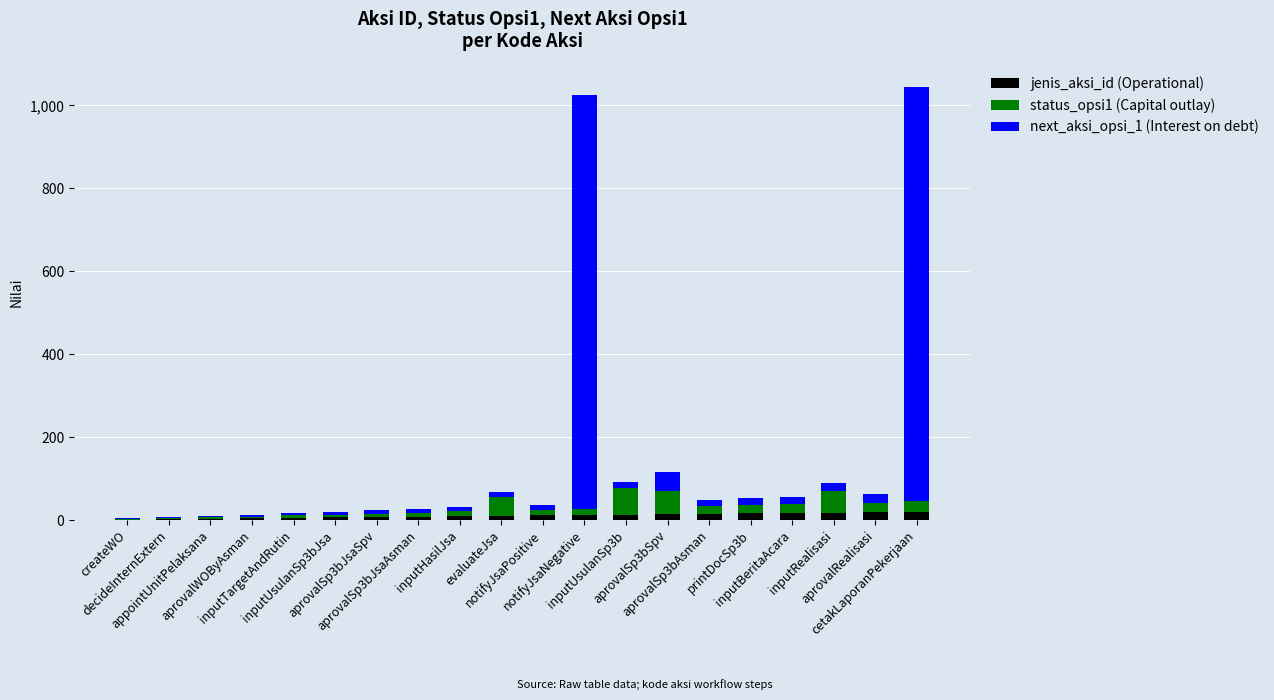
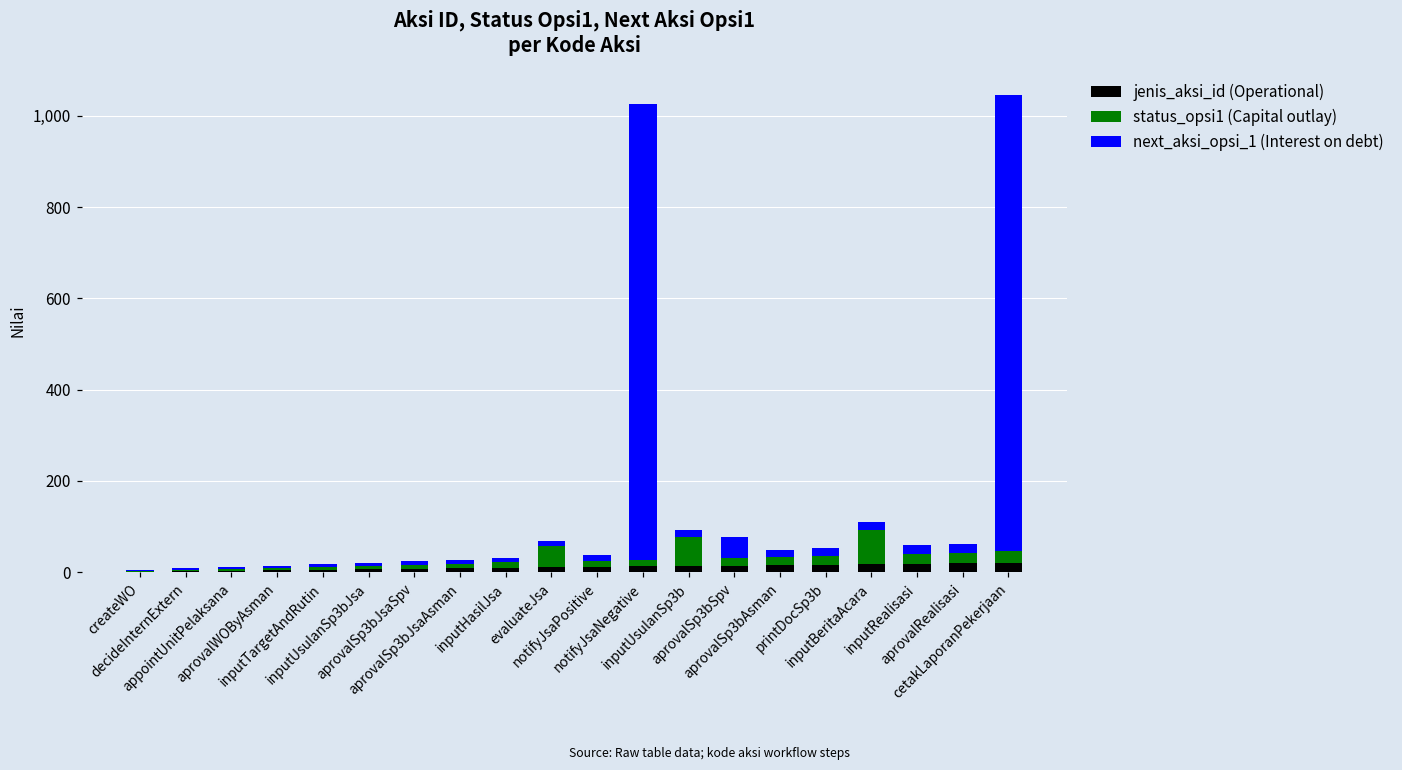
  {
    "jenis_aksi_id (Operational)": {
      "aprovalSp3bJsaSpv": "10",
      "aprovalSp3bJsaAsman": "10",
      "inputHasilJsa": "10",
      "evaluateJsa": "10",
      "notifyJsaPositive": "10",
      "notifyJsaNegative": "10",
      "inputUsulanSp3b": "10",
      "aprovalSp3bSpv": "10",
      "aprovalSp3bAsman": "20",
      "printDocSp3b": "20",
      "inputBeritaAcara": "20",
      "inputRealisasi": "20",
      "aprovalRealisasi": "20",
      "cetakLaporanPekerjaan": "20"
    },
    "status_opsi1 (Capital outlay)": {
      "inputUsulanSp3bJsa": "10",
      "aprovalSp3bJsaSpv": "10",
      "aprovalSp3bJsaAsman": "10",
      "inputHasilJsa": "10",
      "evaluateJsa": "50",
      "notifyJsaPositive": "10",
      "notifyJsaNegative": "10",
      "inputUsulanSp3b": "60",
-     "aprovalSp3bSpv": "60",
+     "aprovalSp3bSpv": "20",
      "aprovalSp3bAsman": "20",
      "printDocSp3b": "20",
-     "inputBeritaAcara": "20",
-     "inputRealisasi": "50",
+     "inputBeritaAcara": "80",
+     "inputRealisasi": "20",
      "aprovalRealisasi": "20",
      "cetakLaporanPekerjaan": "30"
    },
    "next_aksi_opsi_1 (Interest on debt)": {
      "inputUsulanSp3bJsa": "10",
      "aprovalSp3bJsaSpv": "10",
      "aprovalSp3bJsaAsman": "10",
      "inputHasilJsa": "10",
      "evaluateJsa": "10",
      "notifyJsaPositive": "10",
      "notifyJsaNegative": "1,000",
      "inputUsulanSp3b": "10",
      "aprovalSp3bSpv": "50",
      "aprovalSp3bAsman": "20",
      "printDocSp3b": "20",
      "inputBeritaAcara": "20",
      "inputRealisasi": "20",
      "aprovalRealisasi": "20",
      "cetakLaporanPekerjaan": "1,000"
    }
  }
